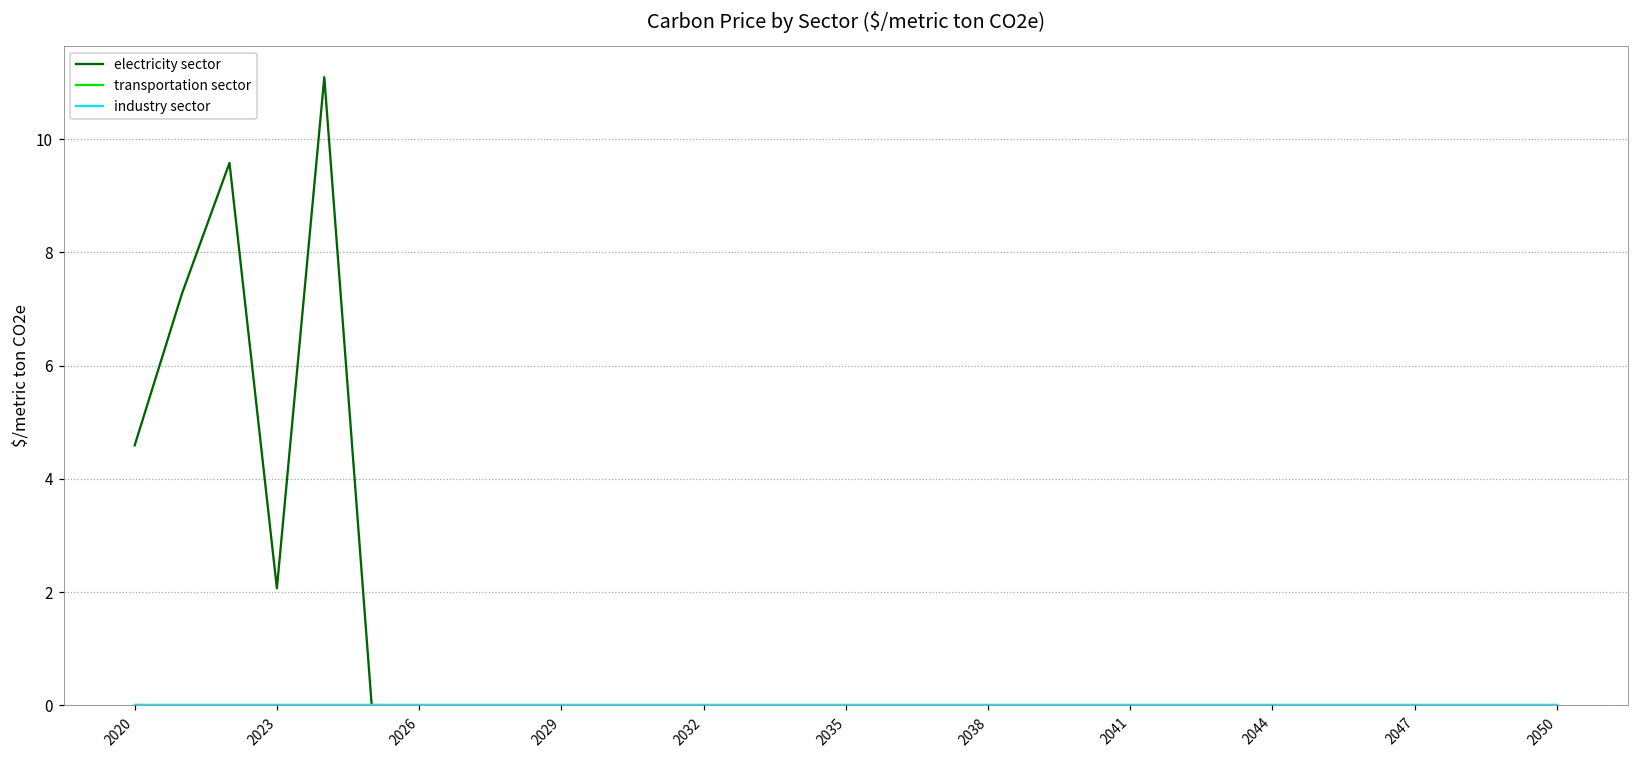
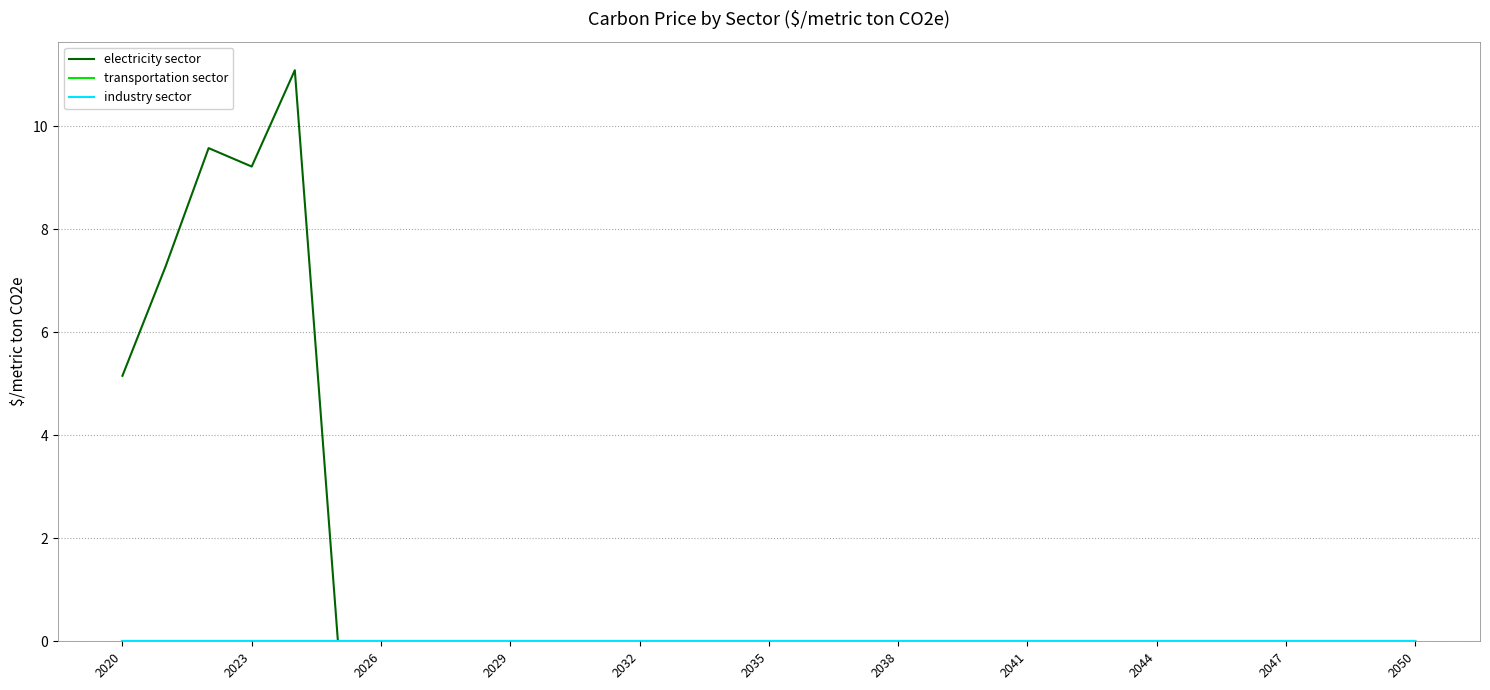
  {
    "electricity sector": {
-     "2020": 4.6,
-     "2023": 2.1
+     "2020": 5.2,
+     "2023": 9.2
    },
    "industry sector": {
      "2020": 0.0,
      "2023": 0.0
    }
  }
